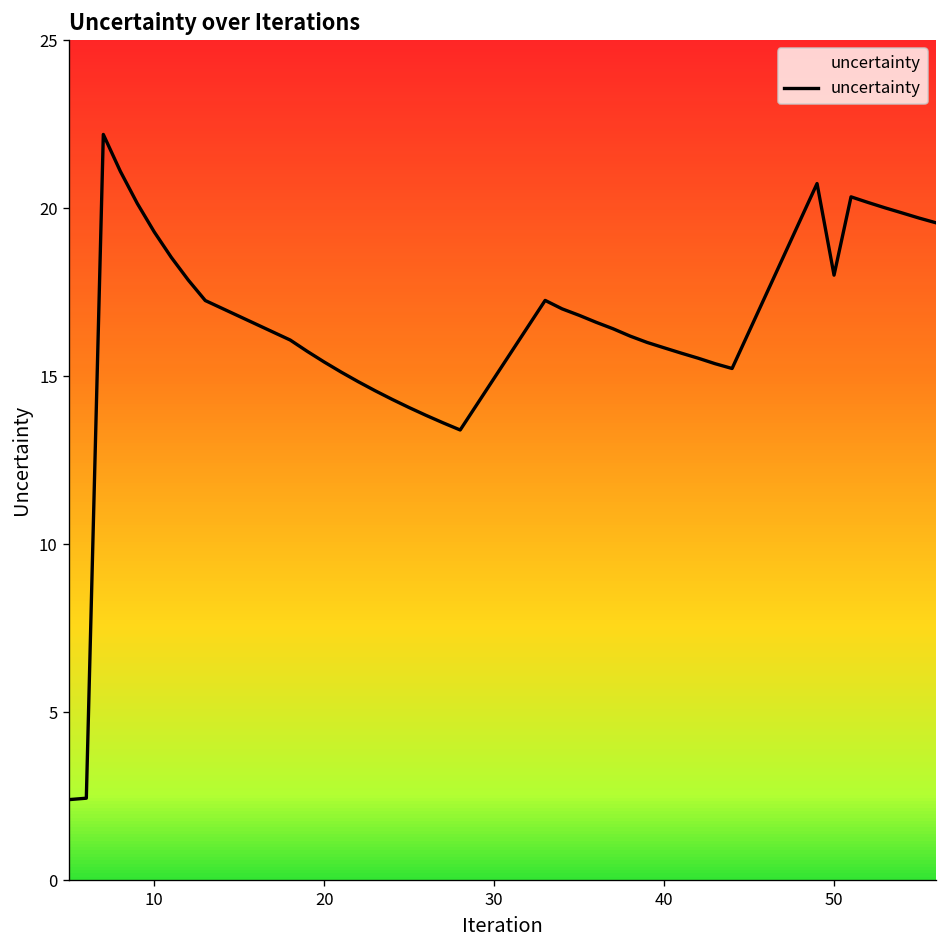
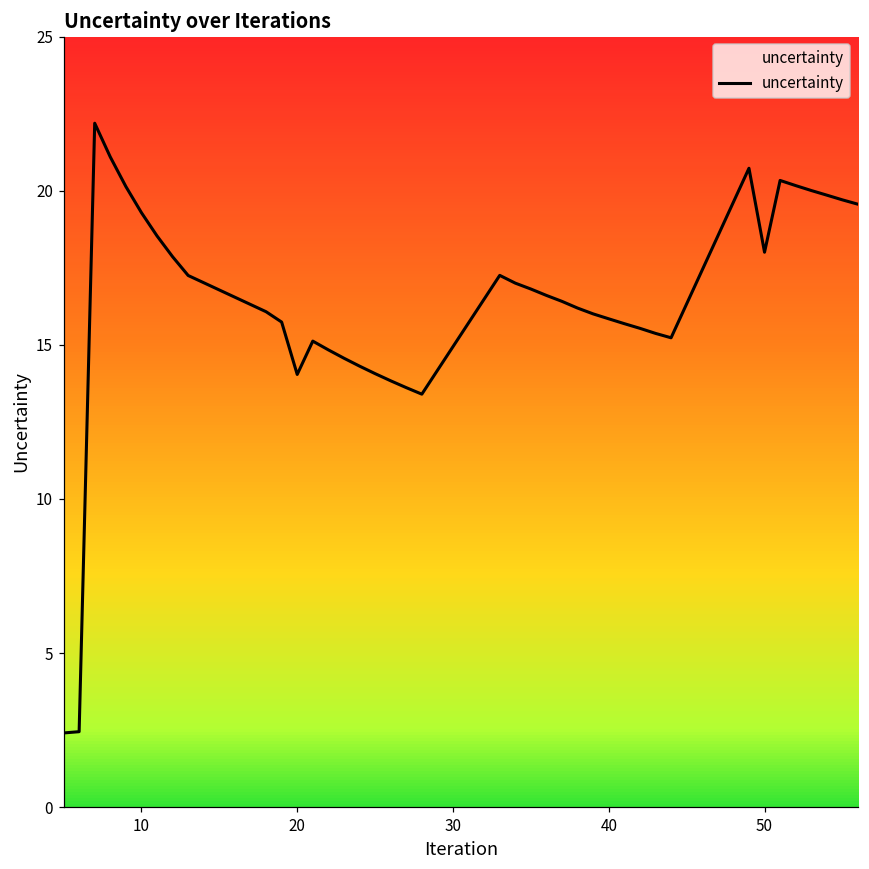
  {
    "10": 19.3,
-   "20": 15.4,
+   "20": 14.0,
    "40": 15.8,
    "50": 18.0
  }
